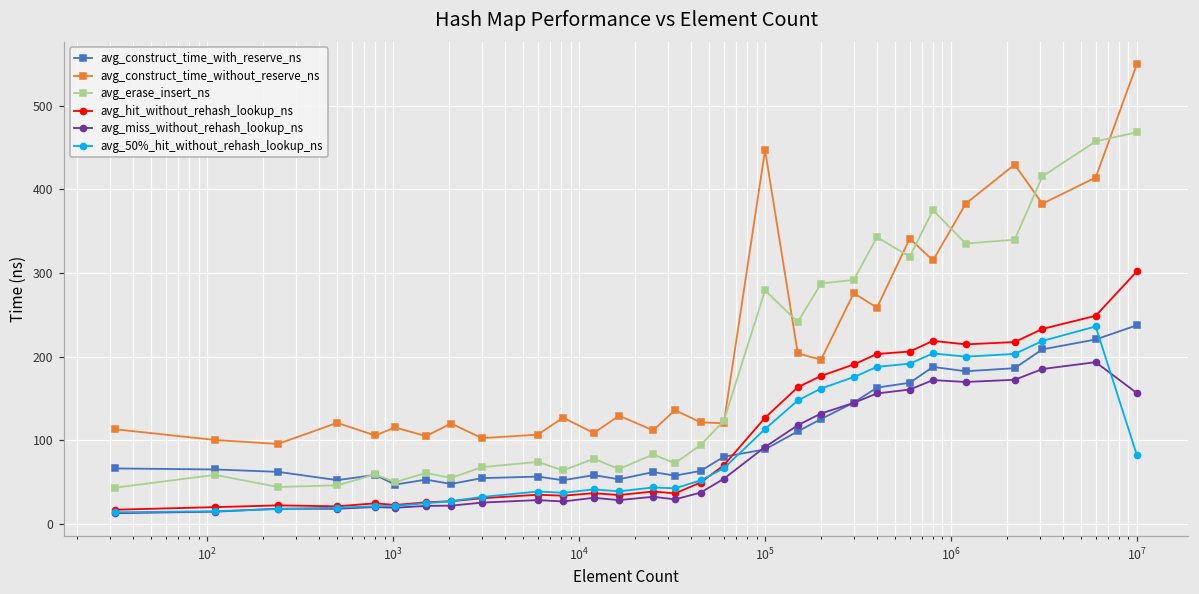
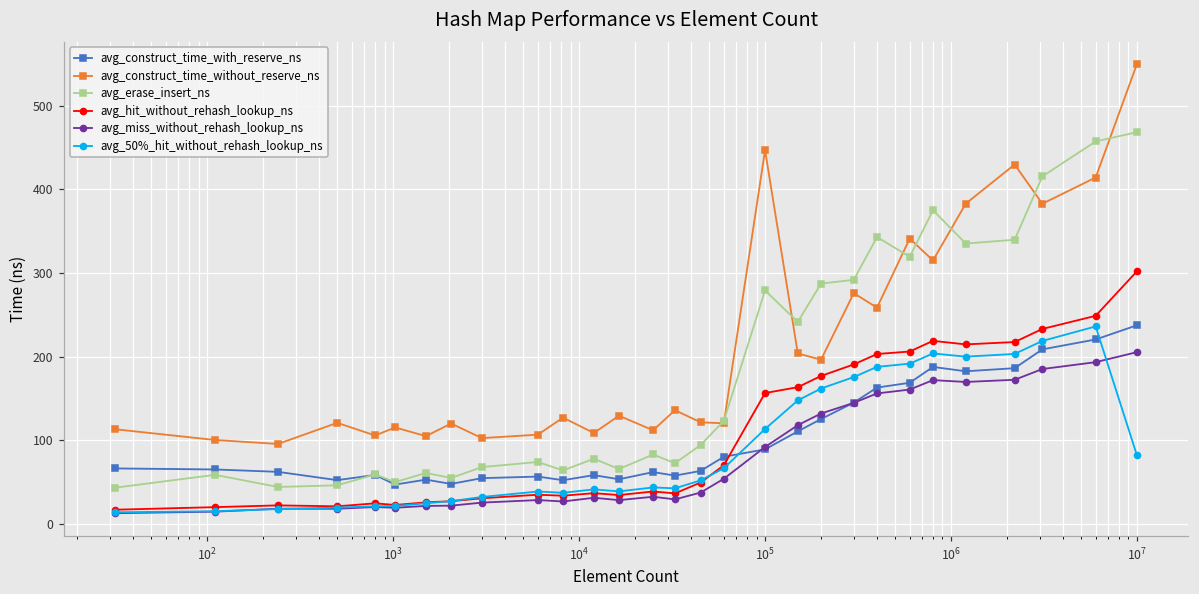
  {
    "avg_construct_time_with_reserve_ns": {
      "10^7": 240
    },
    "avg_construct_time_without_reserve_ns": {
      "10^5": 450,
      "10^7": 550
    },
    "avg_erase_insert_ns": {
      "10^5": 280,
      "10^7": 470
    },
    "avg_hit_without_rehash_lookup_ns": {
-     "10^5": 130,
+     "10^5": 160,
      "10^7": 300
    },
    "avg_miss_without_rehash_lookup_ns": {
-     "10^7": 160
+     "10^7": 210
    },
    "avg_50%_hit_without_rehash_lookup_ns": {
      "10^5": 110,
      "10^7": 80
    }
  }
